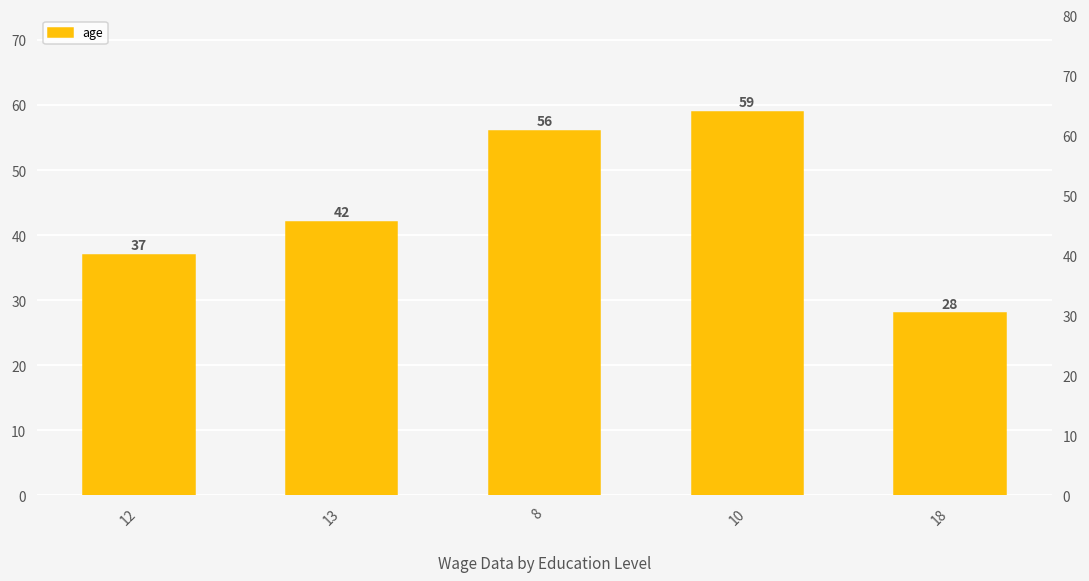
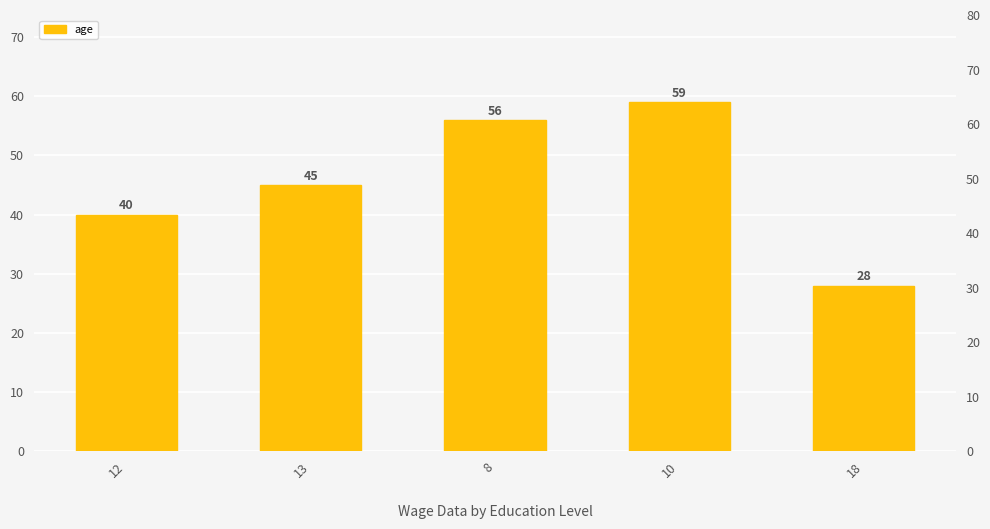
  {
-   "12": 37,
-   "13": 42,
+   "12": 40,
+   "13": 45,
    "8": 56,
    "10": 59,
    "18": 28
  }
